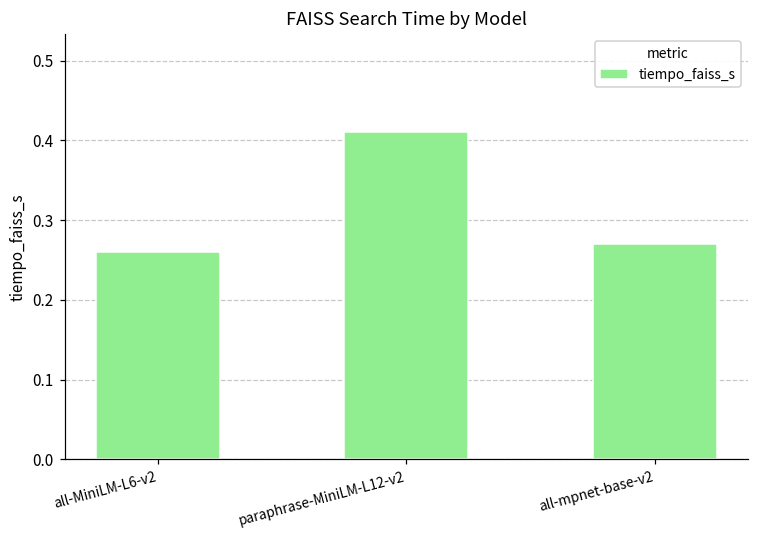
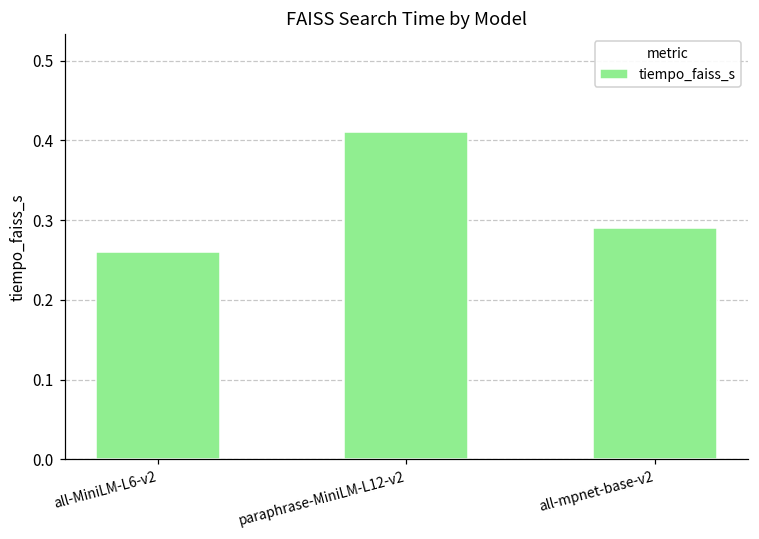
  {
    "all-MiniLM-L6-v2": 0.26,
    "paraphrase-MiniLM-L12-v2": 0.41,
-   "all-mpnet-base-v2": 0.27
+   "all-mpnet-base-v2": 0.29
  }
